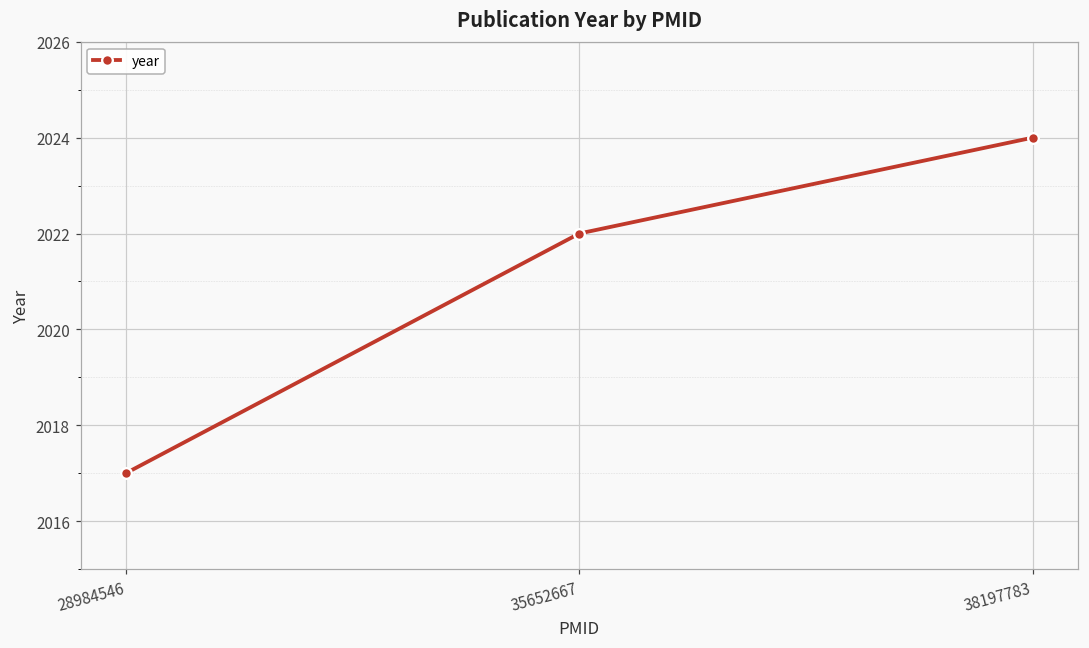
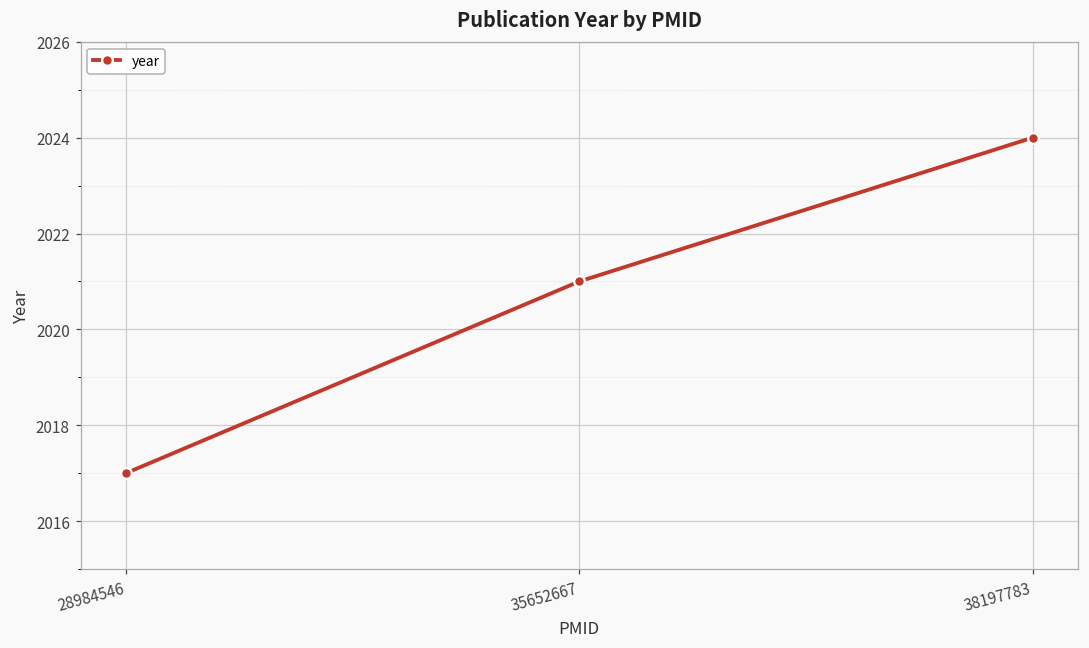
  {
    "28984546": 2017,
-   "35652667": 2022,
+   "35652667": 2021,
    "38197783": 2024
  }
